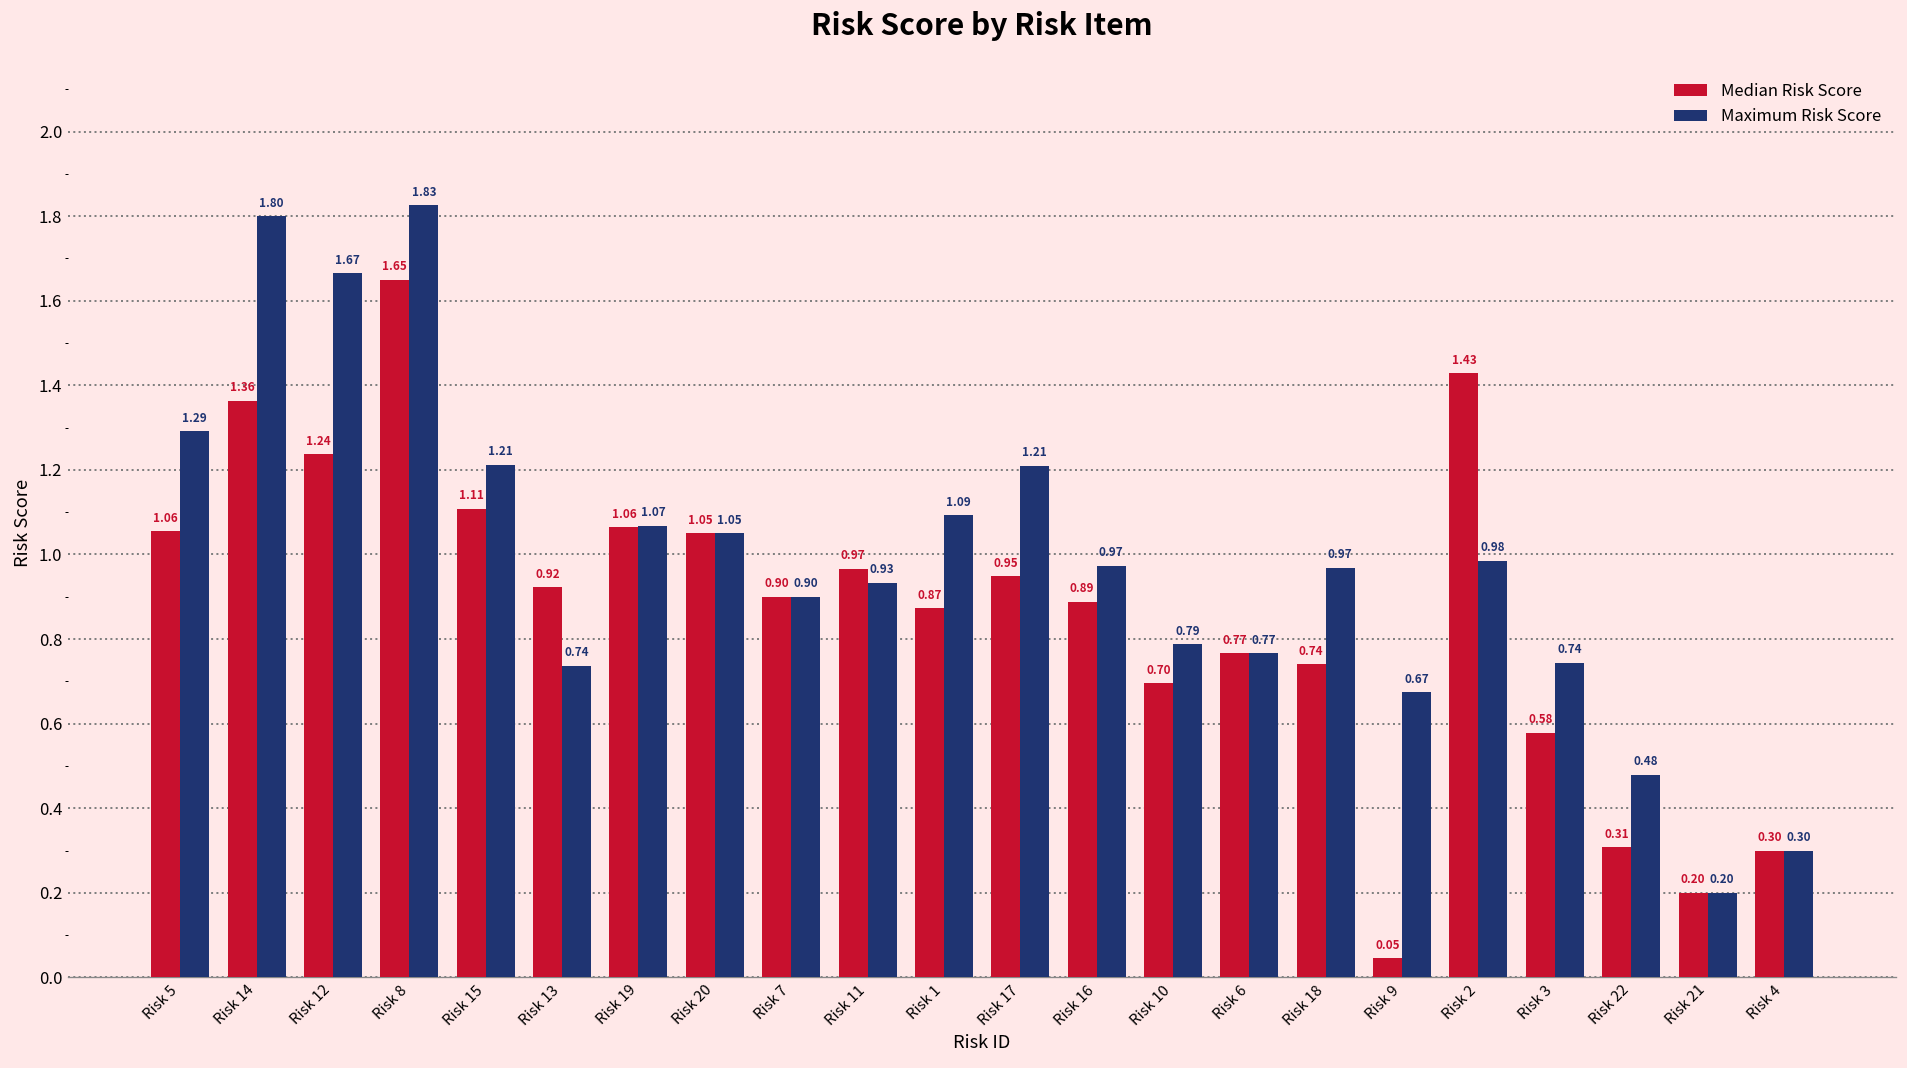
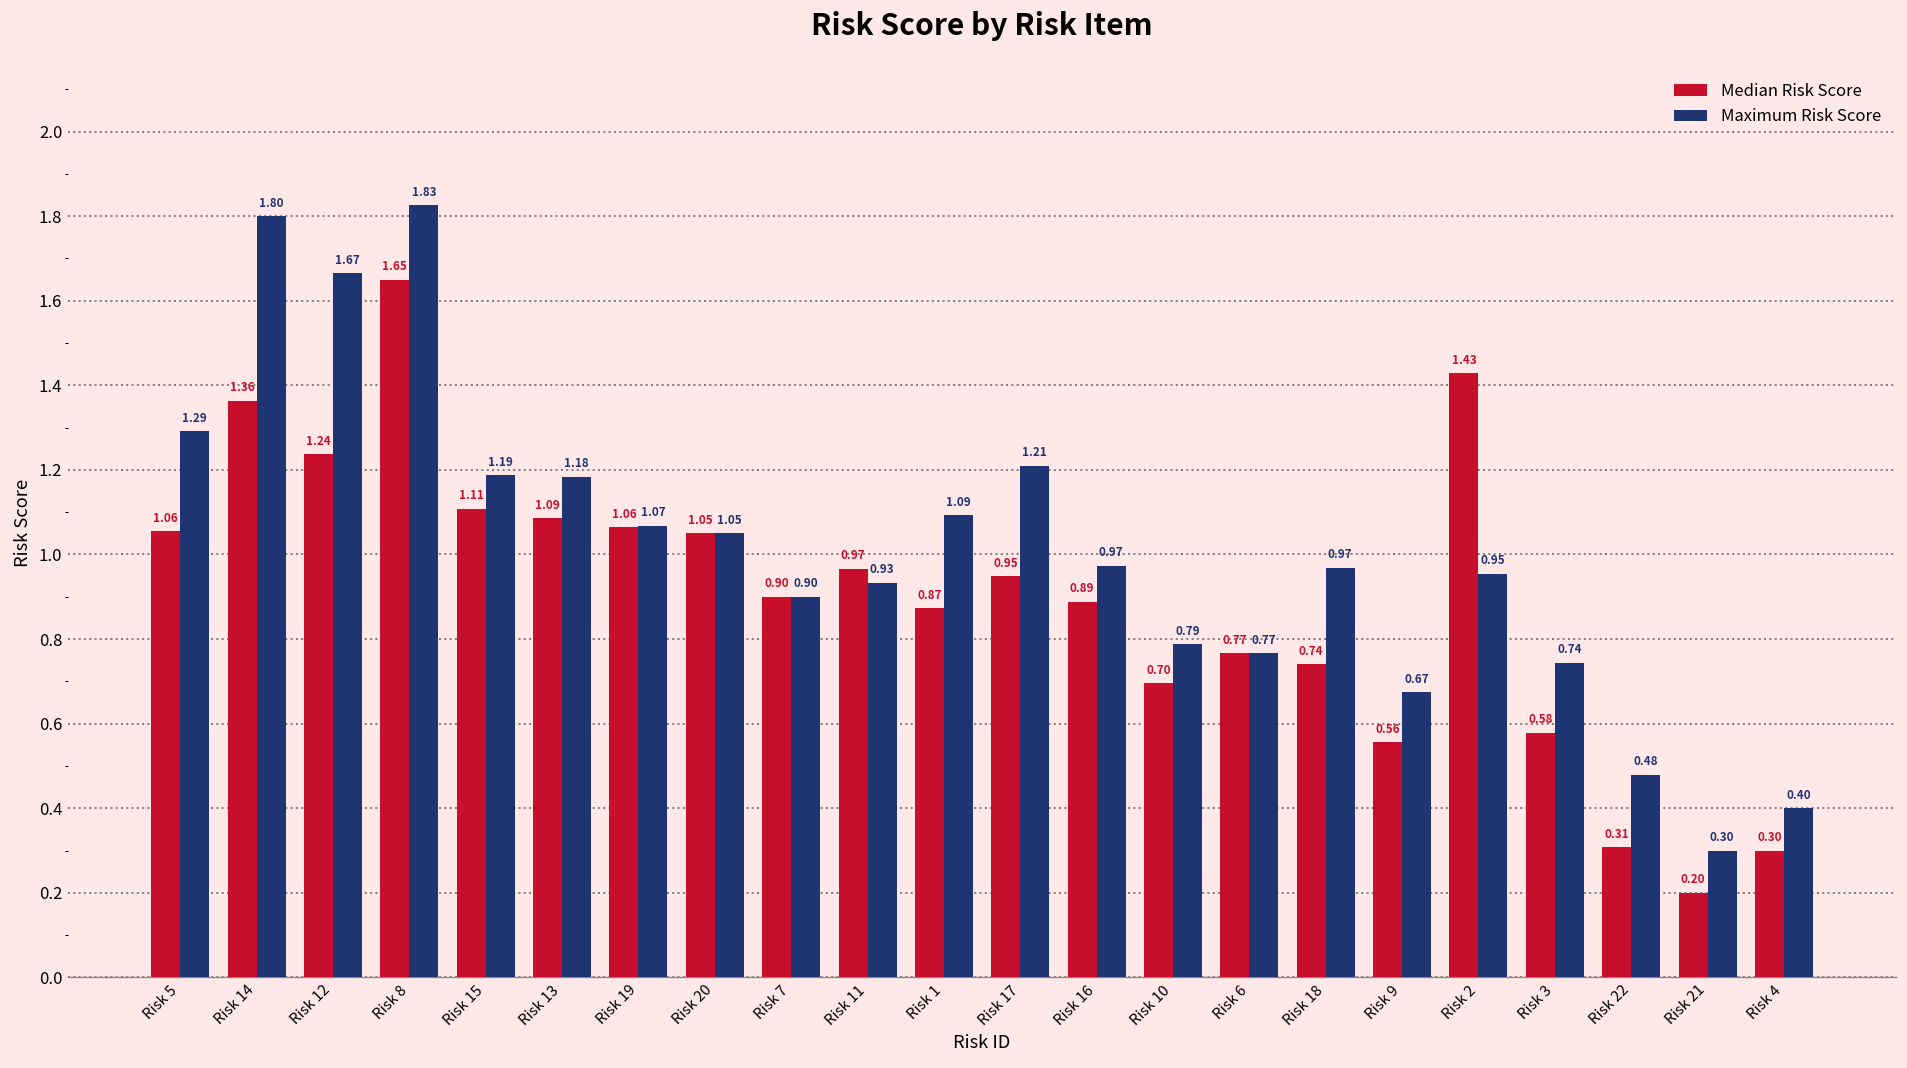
  {
    "Median Risk Score": {
      "Risk 5": 1.06,
      "Risk 14": 1.36,
      "Risk 12": 1.24,
      "Risk 8": 1.65,
      "Risk 15": 1.11,
-     "Risk 13": 0.92,
+     "Risk 13": 1.09,
      "Risk 19": 1.06,
      "Risk 20": 1.05,
      "Risk 7": 0.90,
      "Risk 11": 0.97,
      "Risk 1": 0.87,
      "Risk 17": 0.95,
      "Risk 16": 0.89,
      "Risk 10": 0.70,
      "Risk 6": 0.77,
      "Risk 18": 0.74,
-     "Risk 9": 0.05,
+     "Risk 9": 0.56,
      "Risk 2": 1.43,
      "Risk 3": 0.58,
      "Risk 22": 0.31,
      "Risk 21": 0.20,
      "Risk 4": 0.30
    },
    "Maximum Risk Score": {
      "Risk 5": 1.29,
      "Risk 14": 1.80,
      "Risk 12": 1.67,
      "Risk 8": 1.83,
-     "Risk 15": 1.21,
-     "Risk 13": 0.74,
+     "Risk 15": 1.19,
+     "Risk 13": 1.18,
      "Risk 19": 1.07,
      "Risk 20": 1.05,
      "Risk 7": 0.90,
      "Risk 11": 0.93,
      "Risk 1": 1.09,
      "Risk 17": 1.21,
      "Risk 16": 0.97,
      "Risk 10": 0.79,
      "Risk 6": 0.77,
      "Risk 18": 0.97,
      "Risk 9": 0.67,
-     "Risk 2": 0.98,
+     "Risk 2": 0.95,
      "Risk 3": 0.74,
      "Risk 22": 0.48,
-     "Risk 21": 0.20,
-     "Risk 4": 0.30
+     "Risk 21": 0.30,
+     "Risk 4": 0.40
    }
  }
